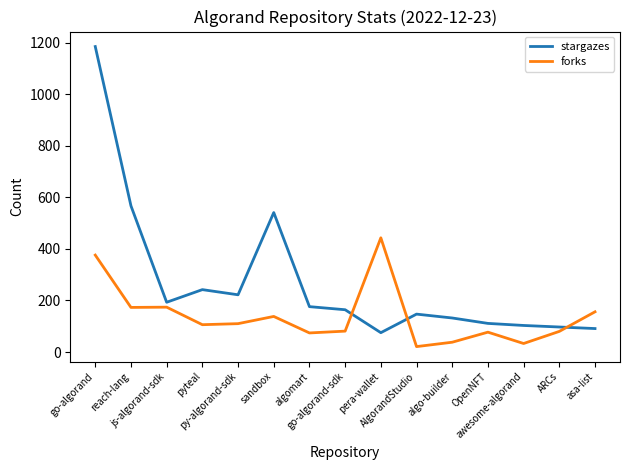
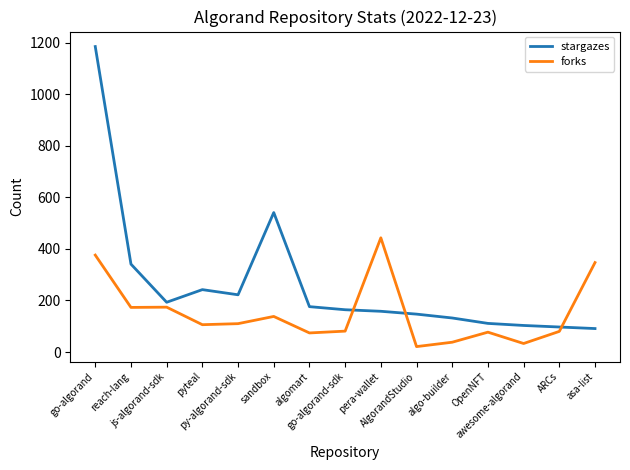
  {
    "stargazes": {
      "go-algorand": 1190,
-     "reach-lang": 570,
+     "reach-lang": 340,
      "js-algorand-sdk": 190,
      "pyteal": 240,
      "py-algorand-sdk": 220,
      "sandbox": 540,
      "algomart": 180,
      "go-algorand-sdk": 160,
-     "pera-wallet": 80,
+     "pera-wallet": 160,
      "AlgorandStudio": 150,
      "algo-builder": 130,
      "OpenNFT": 110,
      "awesome-algorand": 100,
      "ARCs": 100,
      "asa-list": 90
    },
    "forks": {
      "go-algorand": 380,
      "reach-lang": 170,
      "js-algorand-sdk": 170,
      "pyteal": 110,
      "py-algorand-sdk": 110,
      "sandbox": 140,
      "algomart": 70,
      "go-algorand-sdk": 80,
      "pera-wallet": 440,
      "AlgorandStudio": 20,
      "algo-builder": 40,
      "OpenNFT": 80,
      "awesome-algorand": 30,
      "ARCs": 80,
-     "asa-list": 160
+     "asa-list": 350
    }
  }
